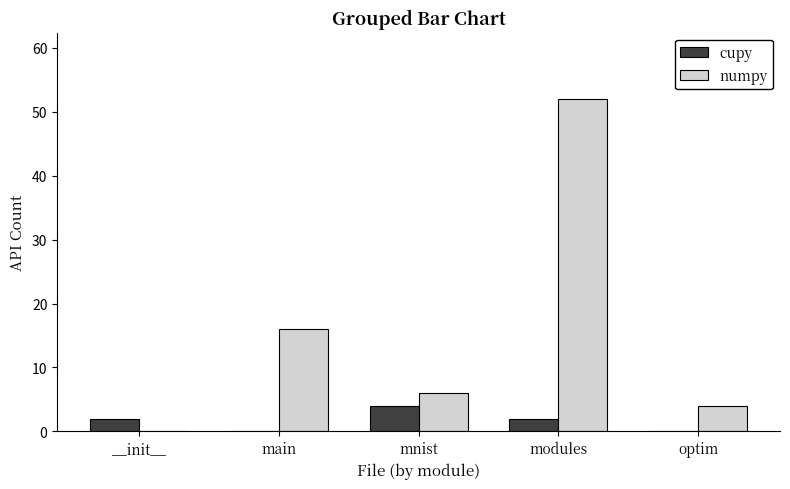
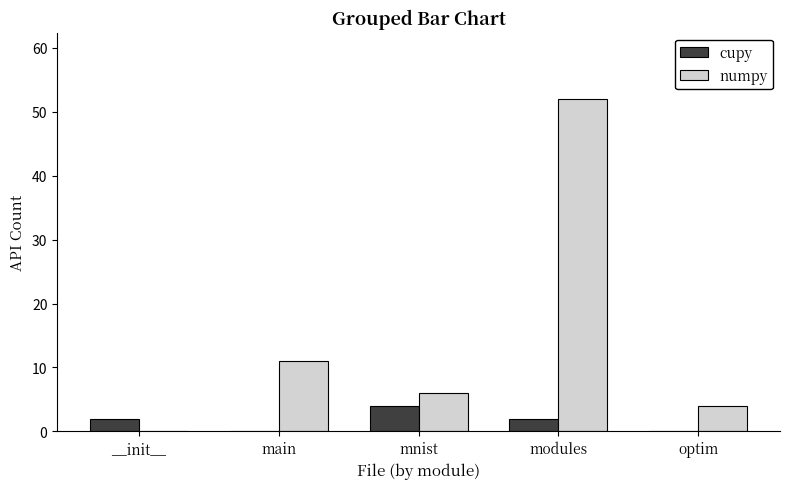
  {
    "cupy": {
      "__init__": 2,
      "main": 0,
      "mnist": 4,
      "modules": 2,
      "optim": 0
    },
    "numpy": {
      "__init__": 0,
-     "main": 16,
+     "main": 11,
      "mnist": 6,
      "modules": 52,
      "optim": 4
    }
  }
